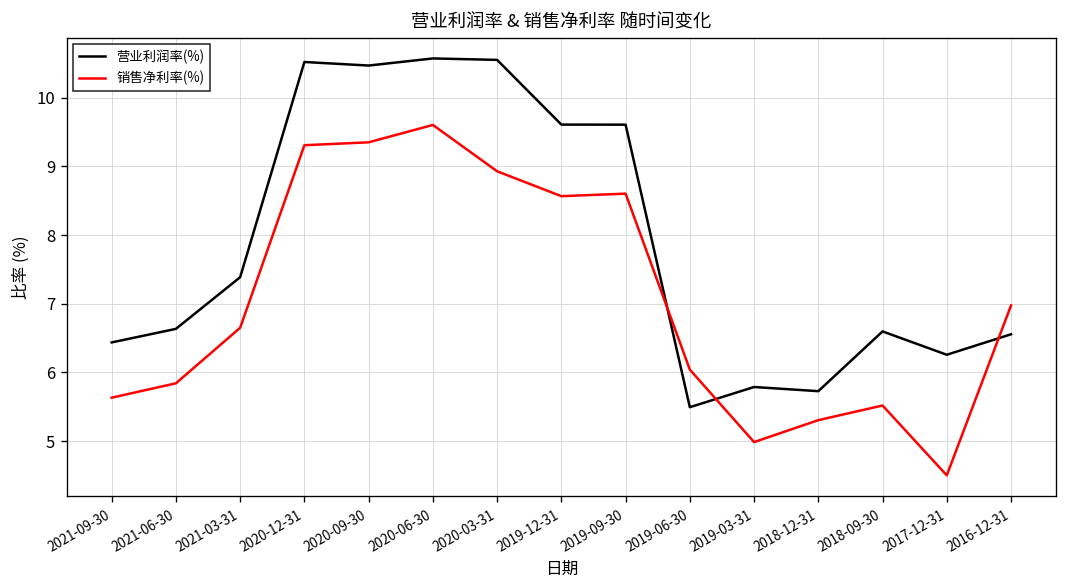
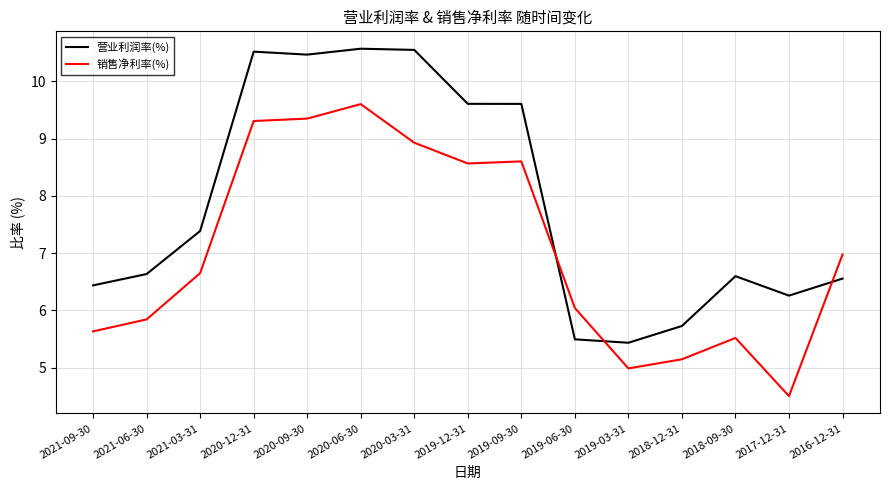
  {
    "营业利润率(%)": {
      "2021-09-30": 6.4,
      "2021-06-30": 6.6,
      "2021-03-31": 7.4,
      "2020-12-31": 10.5,
      "2020-09-30": 10.5,
      "2020-06-30": 10.6,
      "2020-03-31": 10.6,
      "2019-12-31": 9.6,
      "2019-09-30": 9.6,
      "2019-06-30": 5.5,
-     "2019-03-31": 5.8,
+     "2019-03-31": 5.4,
      "2018-12-31": 5.7,
      "2018-09-30": 6.6,
      "2017-12-31": 6.3,
      "2016-12-31": 6.6
    },
    "销售净利率(%)": {
      "2021-09-30": 5.6,
      "2021-06-30": 5.8,
      "2021-03-31": 6.7,
      "2020-12-31": 9.3,
      "2020-09-30": 9.4,
      "2020-06-30": 9.6,
      "2020-03-31": 8.9,
      "2019-12-31": 8.6,
      "2019-09-30": 8.6,
      "2019-06-30": 6.0,
      "2019-03-31": 5.0,
-     "2018-12-31": 5.3,
+     "2018-12-31": 5.1,
      "2018-09-30": 5.5,
      "2017-12-31": 4.5,
      "2016-12-31": 7.0
    }
  }
